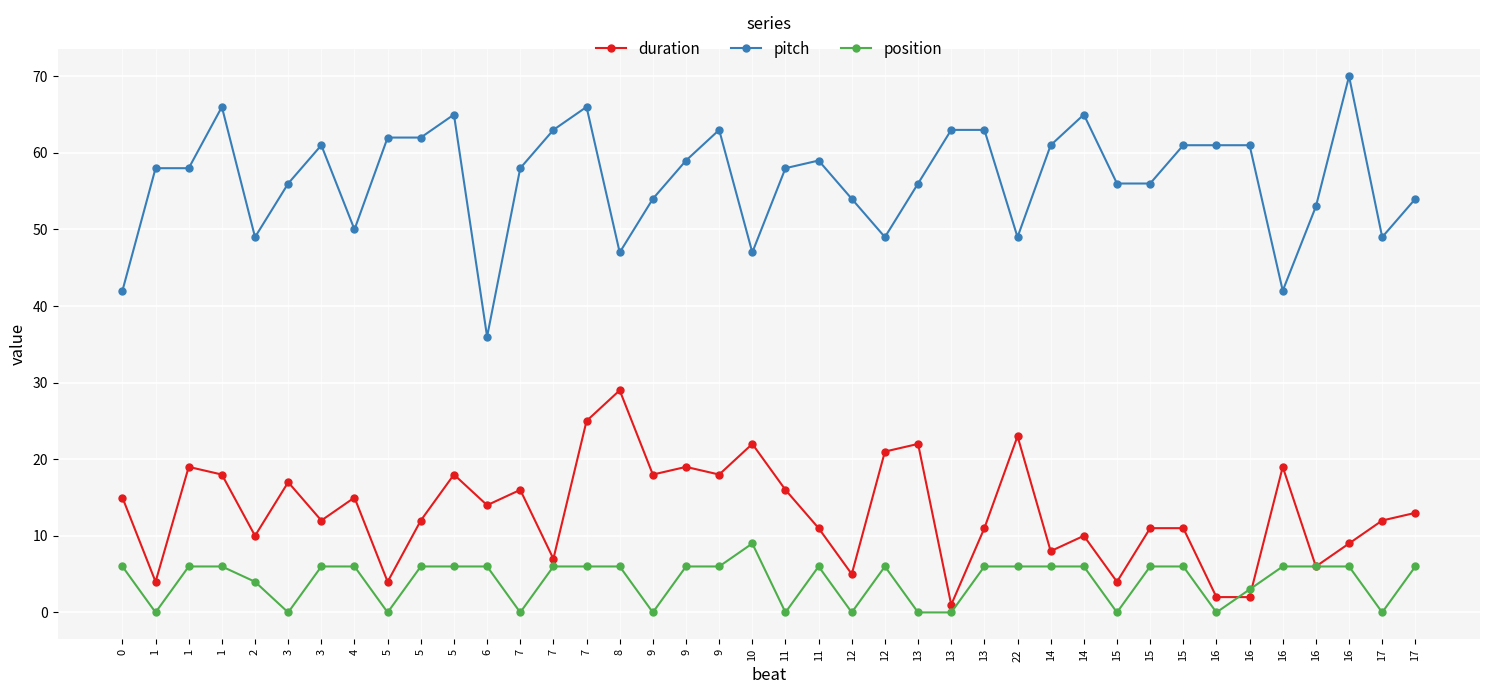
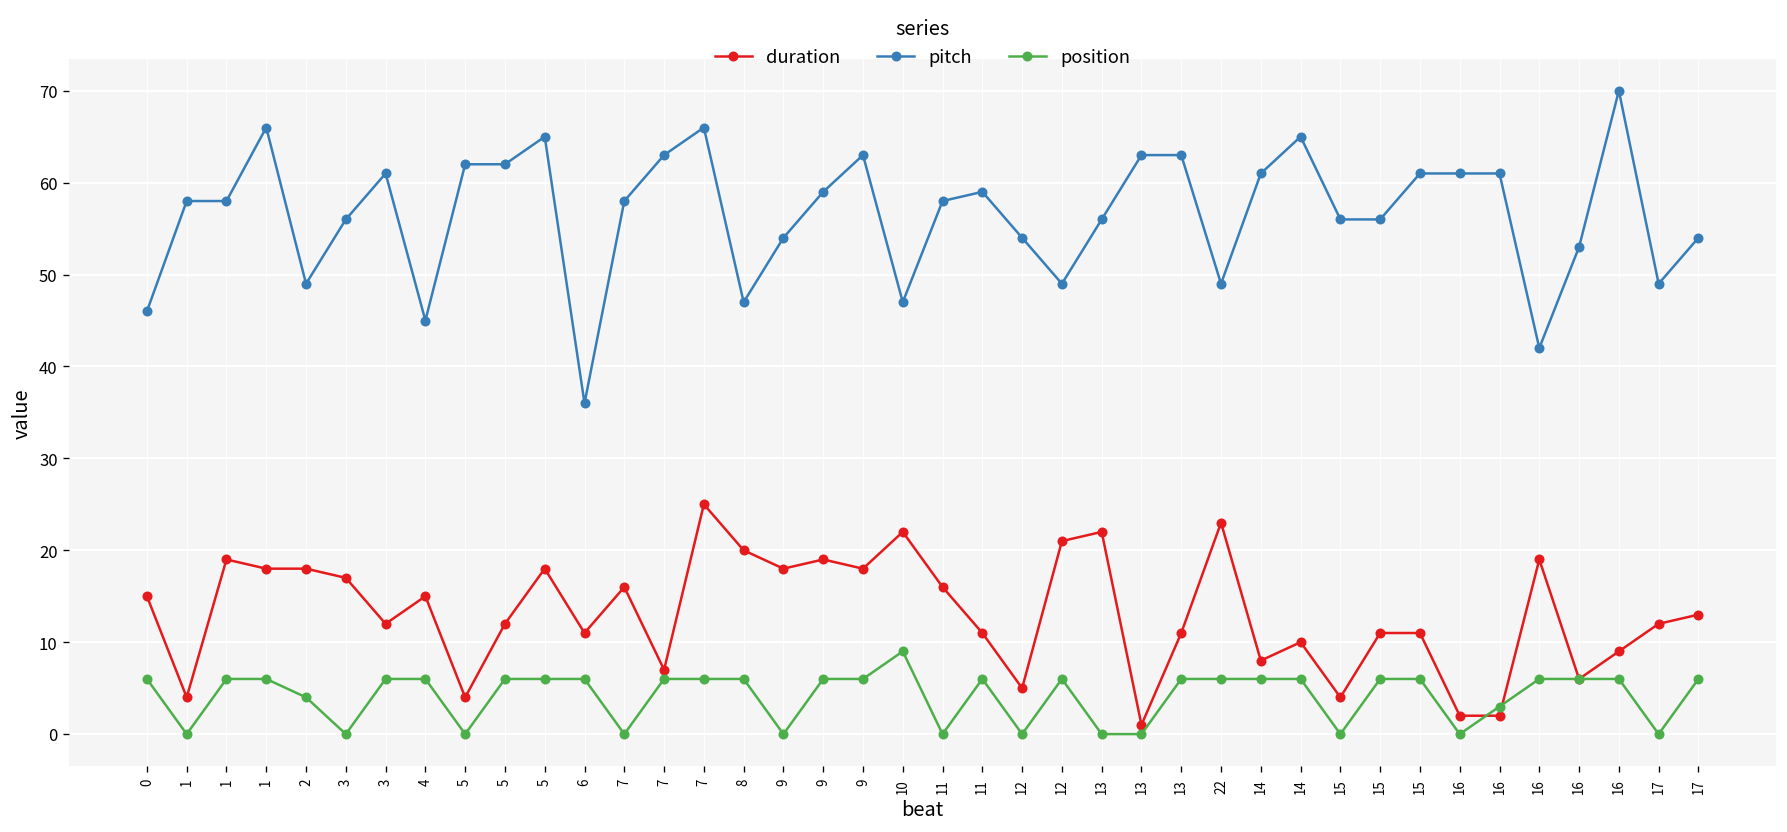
  {
    "duration": {
      "0": 15,
-     "2": 10,
+     "2": 18,
      "4": 15,
-     "6": 14,
-     "8": 29,
+     "6": 11,
+     "8": 20,
      "10": 22,
      "22": 23
    },
    "pitch": {
-     "0": 42,
+     "0": 46,
      "2": 49,
-     "4": 50,
+     "4": 45,
      "6": 36,
      "8": 47,
      "10": 47,
      "22": 49
    },
    "position": {
      "0": 6,
      "2": 4,
      "4": 6,
      "6": 6,
      "8": 6,
      "10": 9,
      "22": 6
    }
  }
